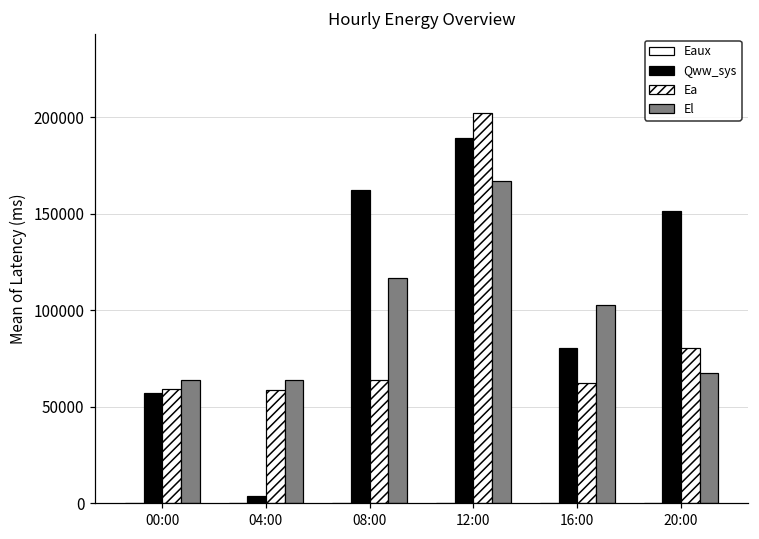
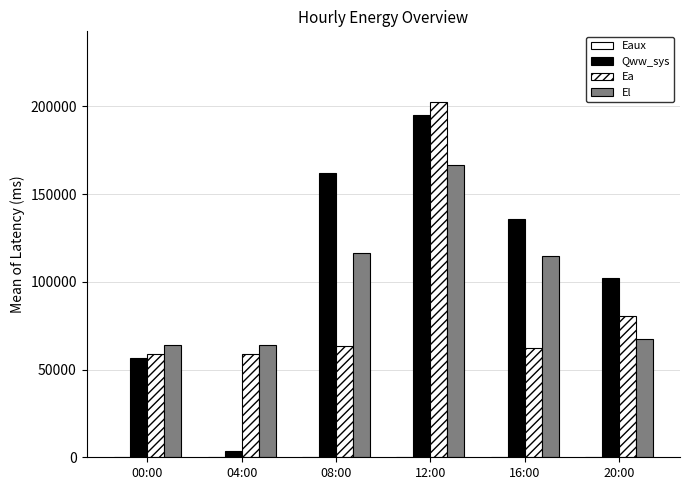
  {
    "Qww_sys": {
      "00:00": 57000,
      "04:00": 4000,
      "08:00": 162000,
-     "12:00": 189000,
-     "16:00": 80000,
-     "20:00": 151000
+     "12:00": 195000,
+     "16:00": 136000,
+     "20:00": 102000
    },
    "El": {
      "00:00": 64000,
      "04:00": 64000,
      "08:00": 117000,
      "12:00": 167000,
-     "16:00": 102000,
+     "16:00": 114000,
      "20:00": 68000
    }
  }
